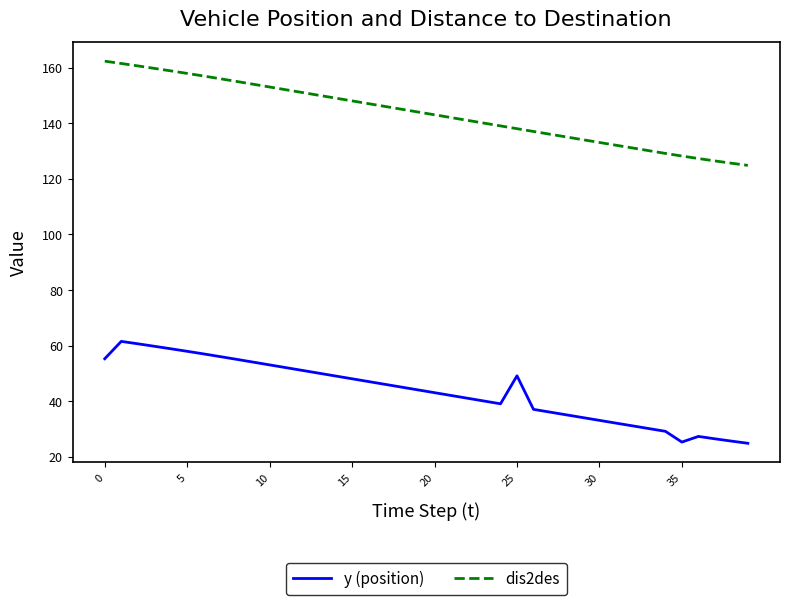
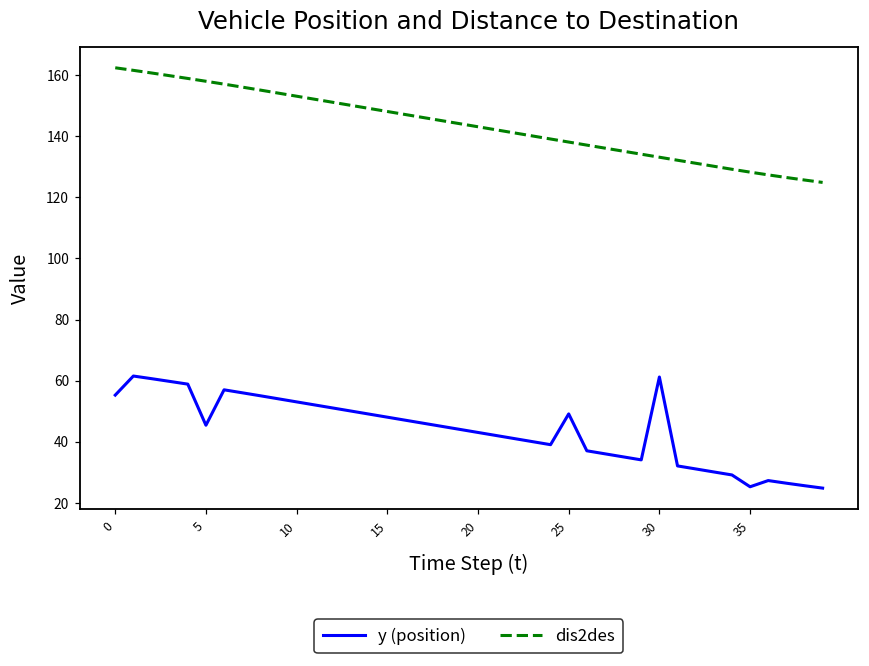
  {
    "y (position)": {
      "0": 55,
-     "5": 58,
+     "5": 45,
      "10": 53,
      "15": 48,
      "20": 43,
      "25": 49,
-     "30": 33,
+     "30": 61,
      "35": 25
    },
    "dis2des": {
      "0": 162,
      "5": 158,
      "10": 153,
      "15": 148,
      "20": 143,
      "25": 138,
      "30": 133,
      "35": 128
    }
  }
